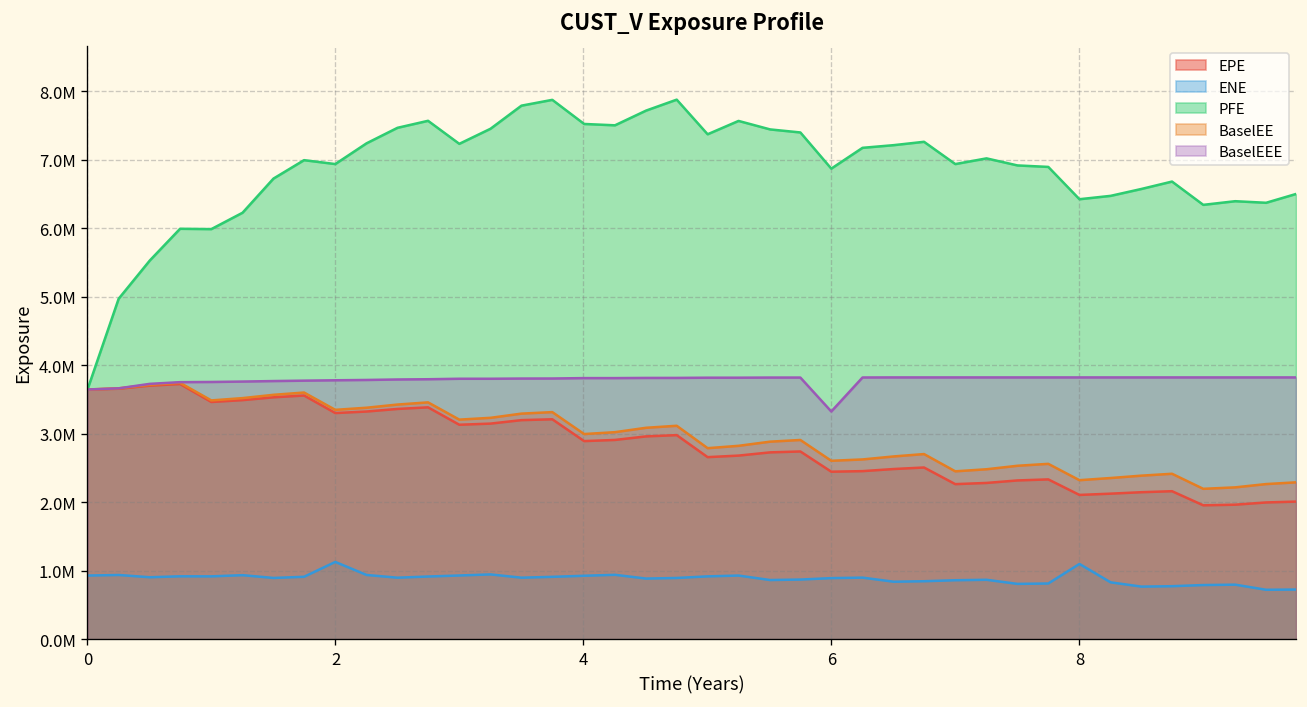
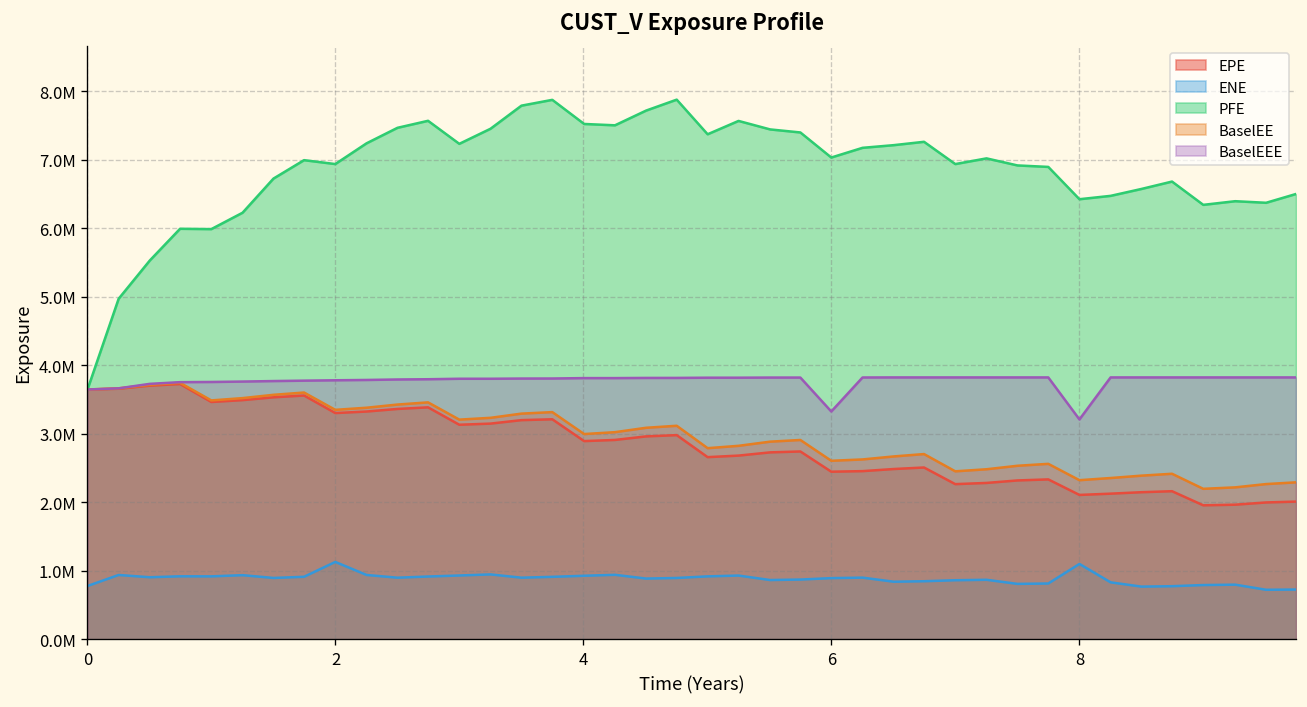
  {
    "ENE": {
-     "0": 900000,
+     "0": 800000,
      "2": 1100000,
      "6": 900000,
      "8": 1100000
    },
    "PFE": {
      "2": 6900000,
-     "6": 6900000,
+     "6": 7000000,
      "8": 6400000
    },
    "BaselEEE": {
      "2": 3800000,
      "6": 3300000,
-     "8": 3800000
+     "8": 3200000
    }
  }
